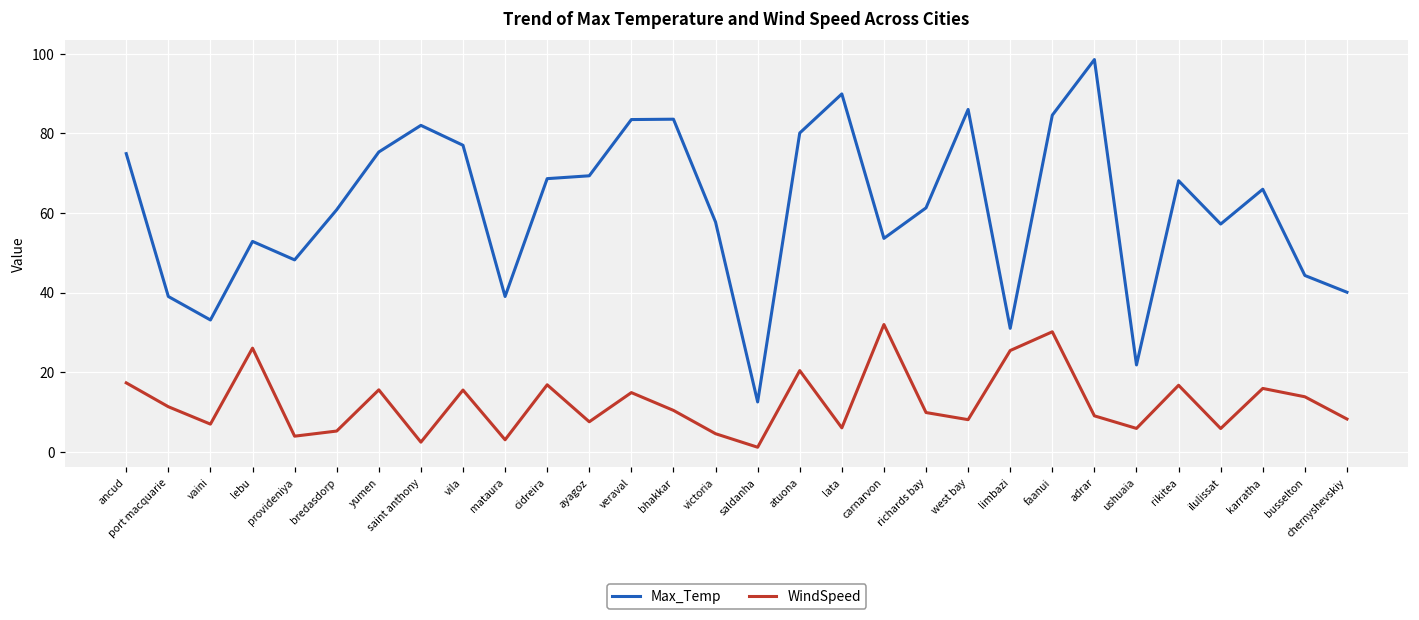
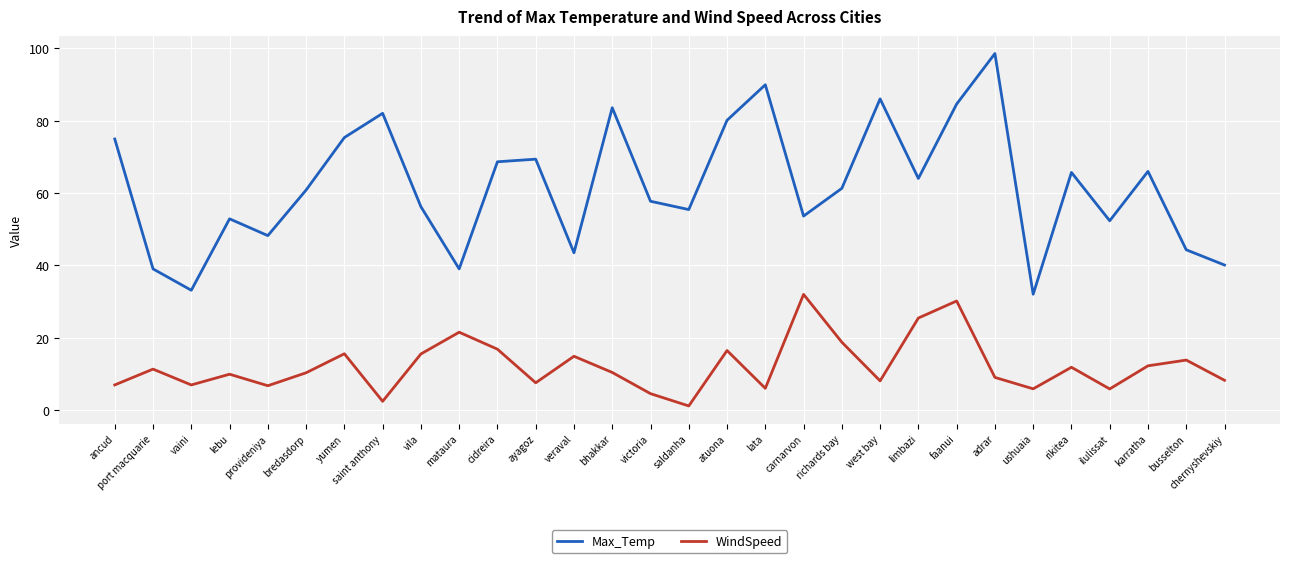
  {
    "Max_Temp": {
      "ancud": 75,
      "port macquarie": 39,
      "vaini": 33,
      "lebu": 53,
      "provideniya": 48,
      "bredasdorp": 61,
      "yumen": 75,
      "saint anthony": 82,
-     "vila": 77,
+     "vila": 56,
      "mataura": 39,
      "cidreira": 69,
      "ayagoz": 69,
-     "veraval": 83,
+     "veraval": 43,
      "bhakkar": 84,
      "victoria": 58,
-     "saldanha": 13,
+     "saldanha": 55,
      "atuona": 80,
      "lata": 90,
      "carnarvon": 54,
      "richards bay": 61,
      "west bay": 86,
-     "limbazi": 31,
+     "limbazi": 64,
      "faanui": 85,
      "adrar": 99,
-     "ushuaia": 22,
-     "rikitea": 68,
-     "ilulissat": 57,
+     "ushuaia": 32,
+     "rikitea": 66,
+     "ilulissat": 52,
      "karratha": 66,
      "busselton": 44,
      "chernyshevskiy": 40
    },
    "WindSpeed": {
-     "ancud": 17,
+     "ancud": 7,
      "port macquarie": 11,
      "vaini": 7,
-     "lebu": 26,
-     "provideniya": 4,
-     "bredasdorp": 5,
+     "lebu": 10,
+     "provideniya": 7,
+     "bredasdorp": 10,
      "yumen": 16,
      "saint anthony": 2,
      "vila": 15,
-     "mataura": 3,
+     "mataura": 22,
      "cidreira": 17,
      "ayagoz": 8,
      "veraval": 15,
      "bhakkar": 10,
      "victoria": 5,
      "saldanha": 1,
-     "atuona": 20,
+     "atuona": 16,
      "lata": 6,
      "carnarvon": 32,
-     "richards bay": 10,
+     "richards bay": 19,
      "west bay": 8,
      "limbazi": 25,
      "faanui": 30,
      "adrar": 9,
      "ushuaia": 6,
-     "rikitea": 17,
+     "rikitea": 12,
      "ilulissat": 6,
-     "karratha": 16,
+     "karratha": 12,
      "busselton": 14,
      "chernyshevskiy": 8
    }
  }
